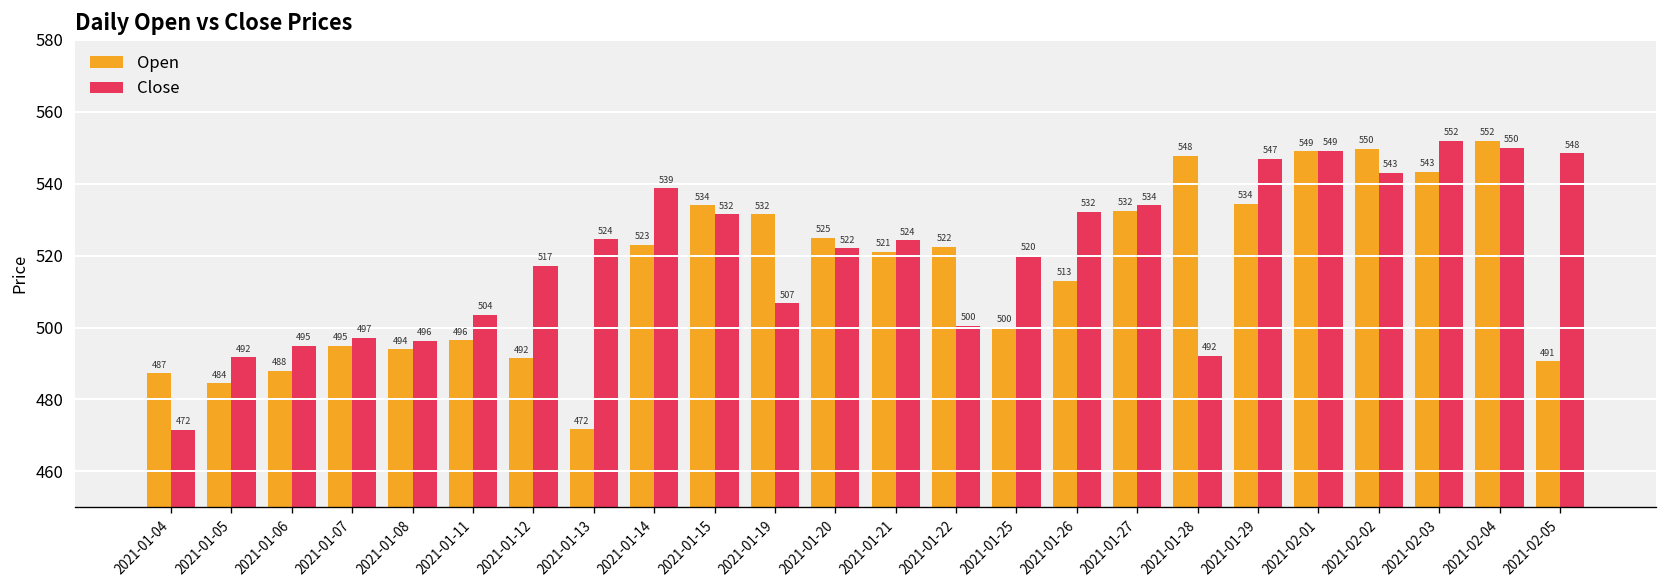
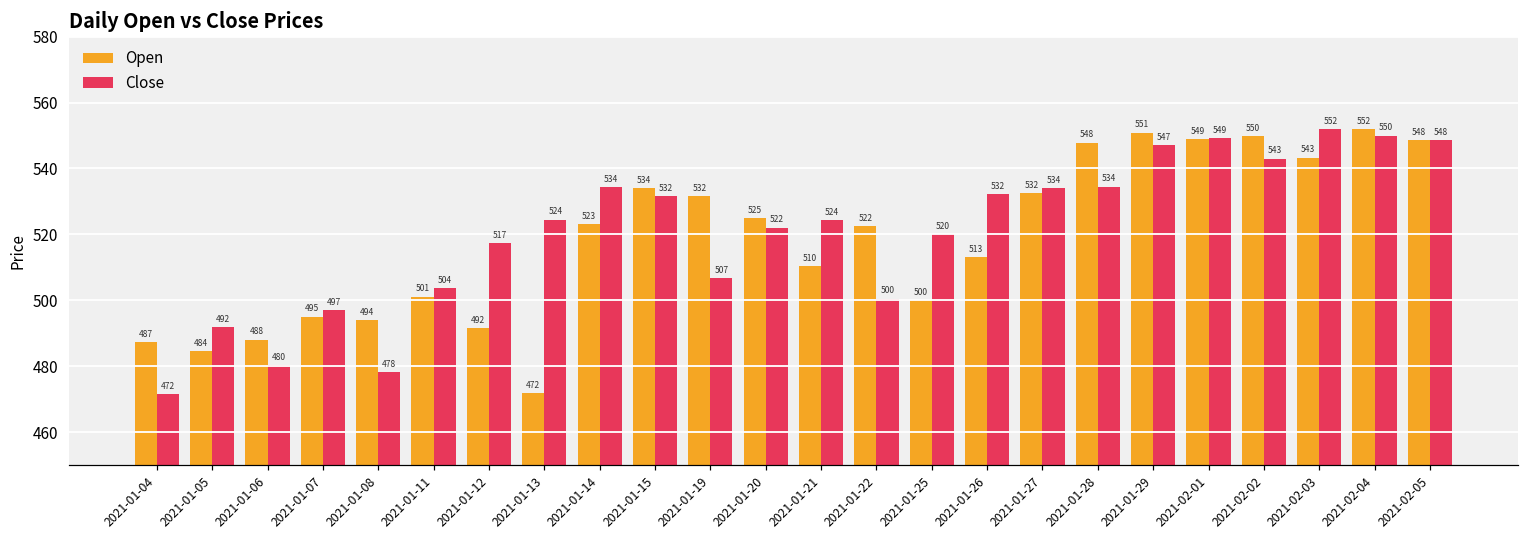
  {
    "Open": {
      "2021-01-04": 487,
      "2021-01-05": 484,
      "2021-01-06": 488,
      "2021-01-07": 495,
      "2021-01-08": 494,
-     "2021-01-11": 496,
+     "2021-01-11": 501,
      "2021-01-12": 492,
      "2021-01-13": 472,
      "2021-01-14": 523,
      "2021-01-15": 534,
      "2021-01-19": 532,
      "2021-01-20": 525,
-     "2021-01-21": 521,
+     "2021-01-21": 510,
      "2021-01-22": 522,
      "2021-01-25": 500,
      "2021-01-26": 513,
      "2021-01-27": 532,
      "2021-01-28": 548,
-     "2021-01-29": 534,
+     "2021-01-29": 551,
      "2021-02-01": 549,
      "2021-02-02": 550,
      "2021-02-03": 543,
      "2021-02-04": 552,
-     "2021-02-05": 491
+     "2021-02-05": 548
    },
    "Close": {
      "2021-01-04": 472,
      "2021-01-05": 492,
-     "2021-01-06": 495,
+     "2021-01-06": 480,
      "2021-01-07": 497,
-     "2021-01-08": 496,
+     "2021-01-08": 478,
      "2021-01-11": 504,
      "2021-01-12": 517,
      "2021-01-13": 524,
-     "2021-01-14": 539,
+     "2021-01-14": 534,
      "2021-01-15": 532,
      "2021-01-19": 507,
      "2021-01-20": 522,
      "2021-01-21": 524,
      "2021-01-22": 500,
      "2021-01-25": 520,
      "2021-01-26": 532,
      "2021-01-27": 534,
-     "2021-01-28": 492,
+     "2021-01-28": 534,
      "2021-01-29": 547,
      "2021-02-01": 549,
      "2021-02-02": 543,
      "2021-02-03": 552,
      "2021-02-04": 550,
      "2021-02-05": 548
    }
  }
